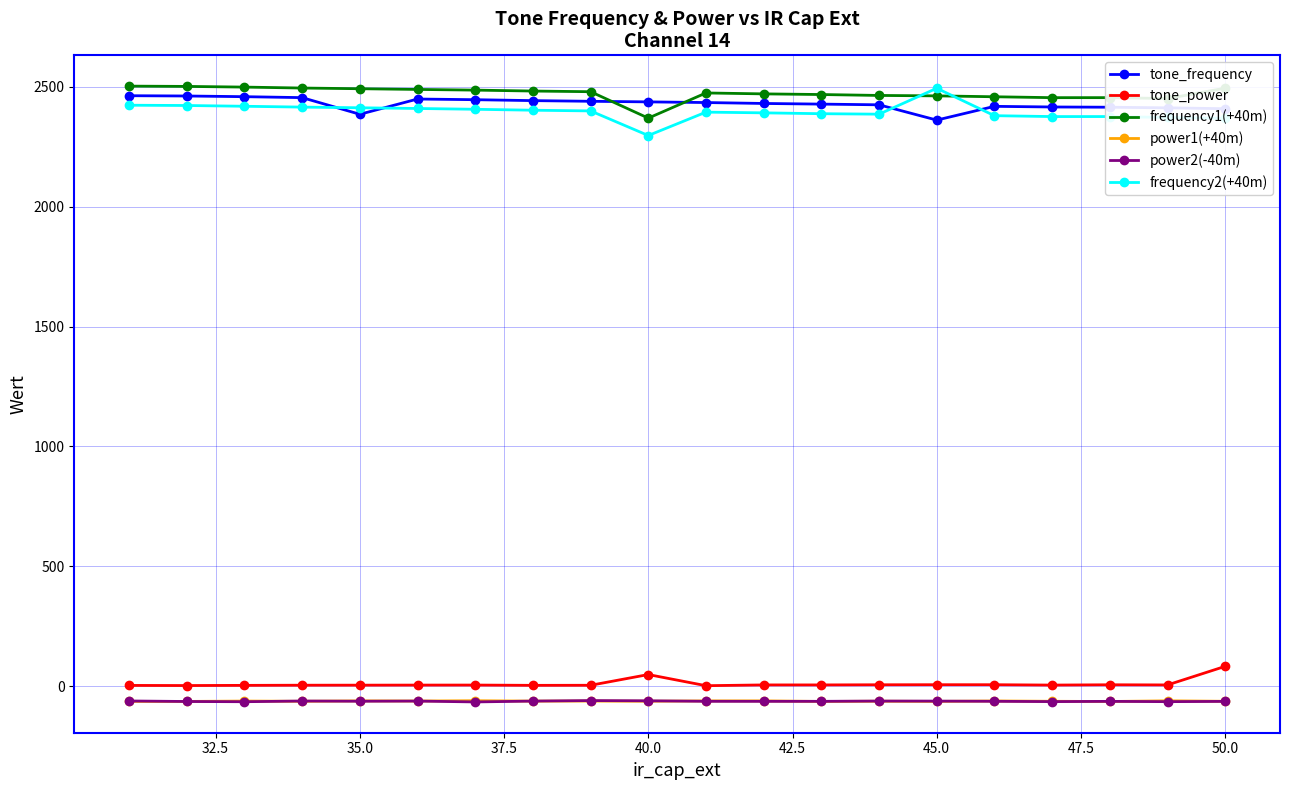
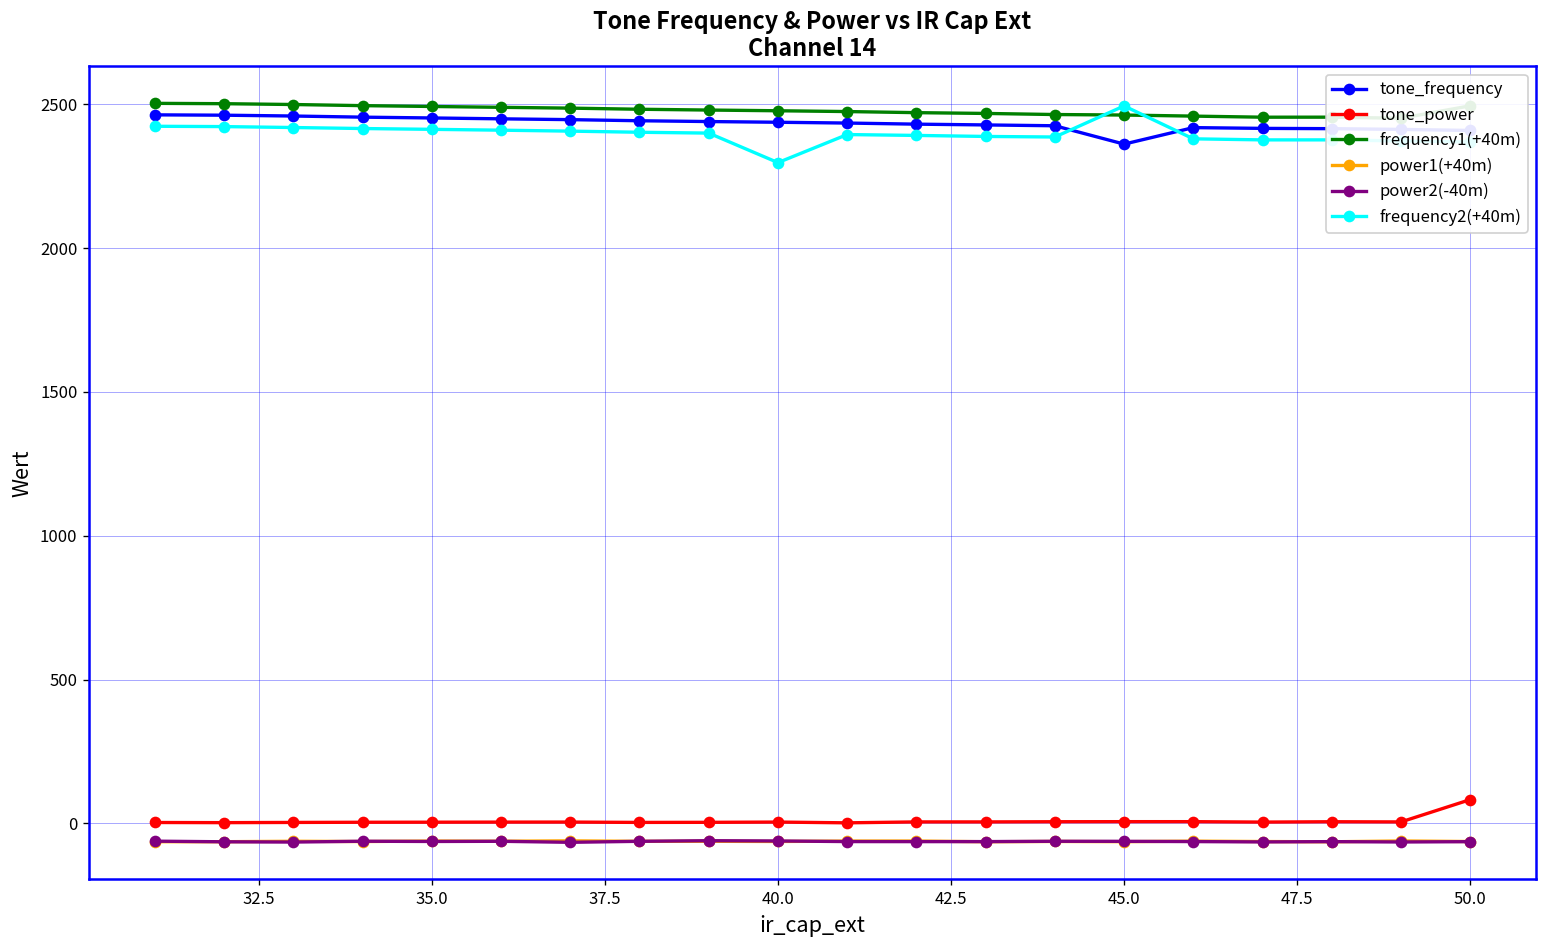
  {
    "tone_frequency": {
-     "35.0": 2390,
+     "35.0": 2450,
      "40.0": 2440,
      "45.0": 2360
    },
    "tone_power": {
      "35.0": 0,
-     "40.0": 50,
+     "40.0": 0,
      "45.0": 10,
      "50.0": 80
    },
    "frequency1(+40m)": {
      "35.0": 2490,
-     "40.0": 2370,
+     "40.0": 2480,
      "45.0": 2460
    },
    "frequency2(+40m)": {
      "35.0": 2410,
      "40.0": 2300,
      "45.0": 2490
    }
  }
